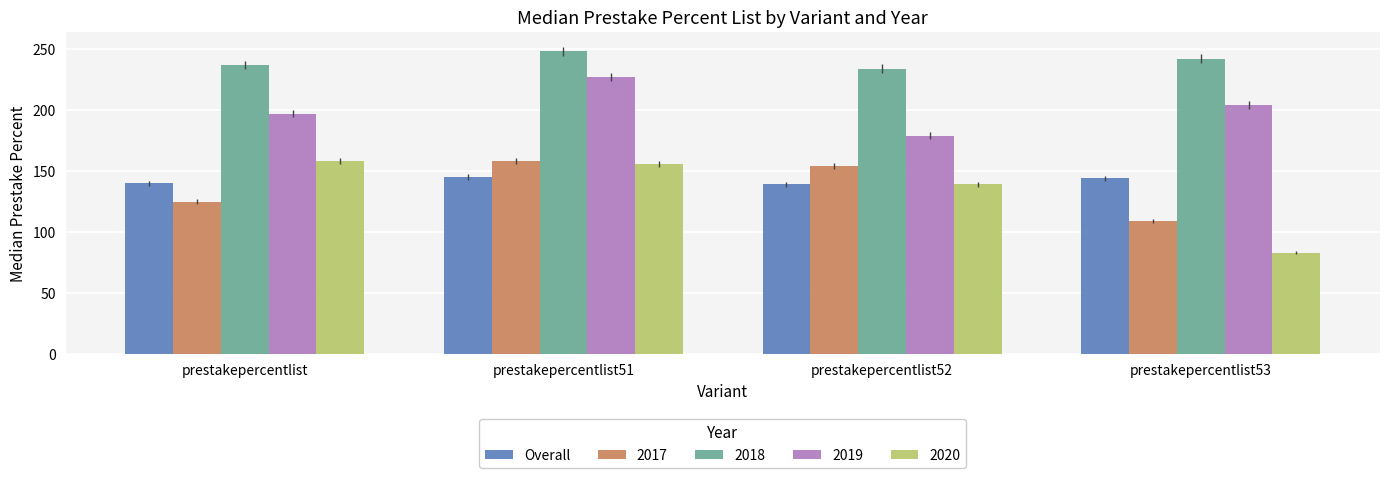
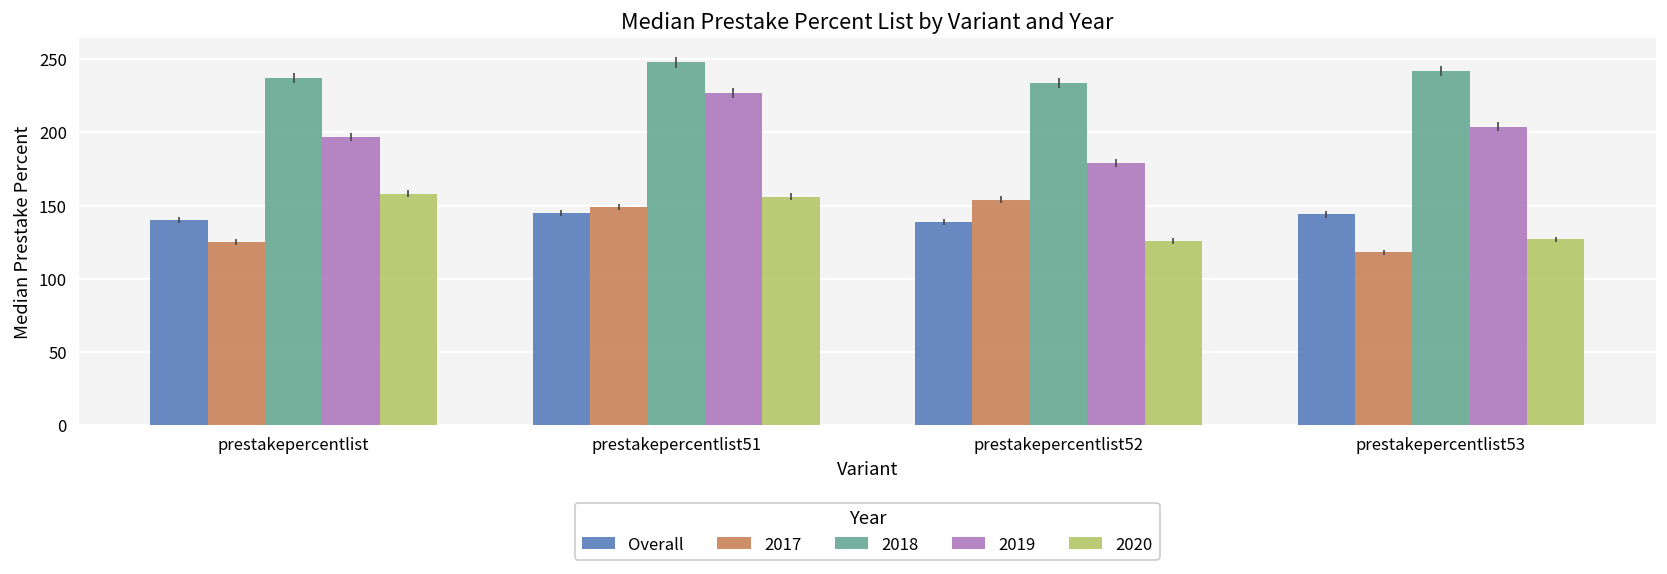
  {
    "2017": {
      "prestakepercentlist": 125,
-     "prestakepercentlist51": 158,
+     "prestakepercentlist51": 149,
      "prestakepercentlist52": 154,
-     "prestakepercentlist53": 109
+     "prestakepercentlist53": 118
    },
    "2019": {
      "prestakepercentlist": 197,
      "prestakepercentlist51": 227,
      "prestakepercentlist52": 179,
      "prestakepercentlist53": 204
    },
    "2020": {
      "prestakepercentlist": 158,
      "prestakepercentlist51": 156,
-     "prestakepercentlist52": 139,
-     "prestakepercentlist53": 83
+     "prestakepercentlist52": 126,
+     "prestakepercentlist53": 127
    }
  }
